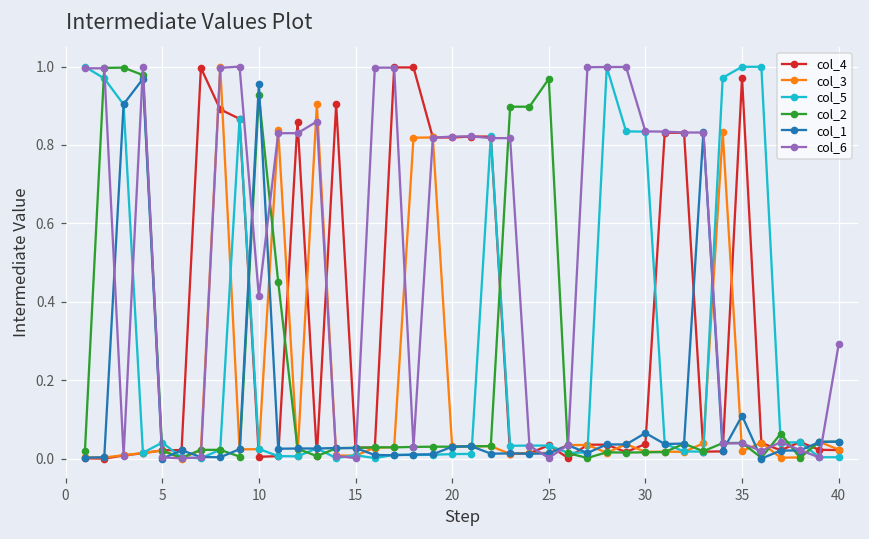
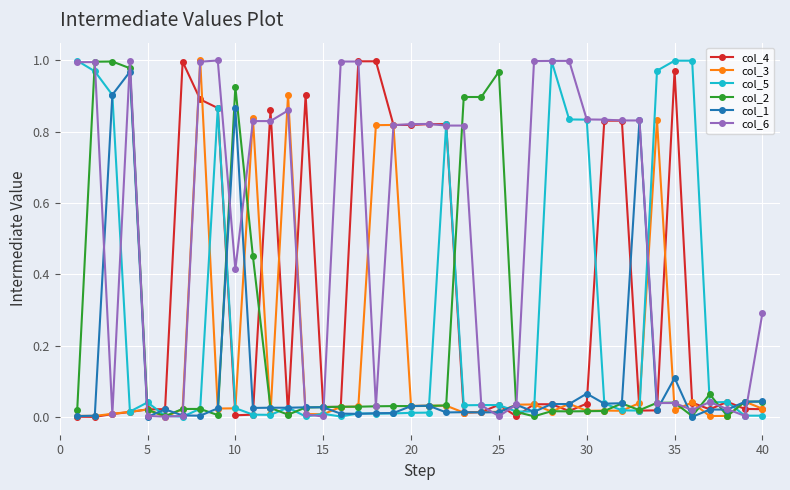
  {
    "col_4": {
      "10": 0.00,
      "30": 0.04,
      "35": 0.97
    },
    "col_3": {
      "35": 0.02
    },
    "col_5": {
      "5": 0.04,
      "20": 0.01,
      "35": 1.00,
      "40": 0.00
    },
    "col_2": {
      "10": 0.93,
      "25": 0.97
    },
    "col_1": {
-     "10": 0.96,
+     "10": 0.87,
      "30": 0.07,
      "35": 0.11
    },
    "col_6": {
      "10": 0.41,
      "25": 0.00,
      "40": 0.29
    }
  }
